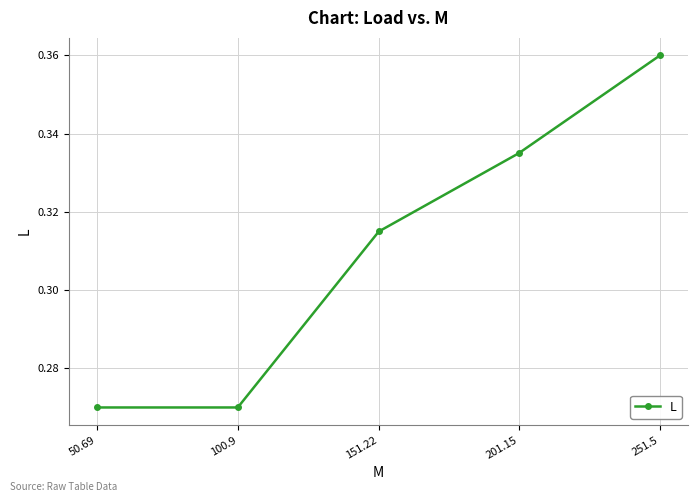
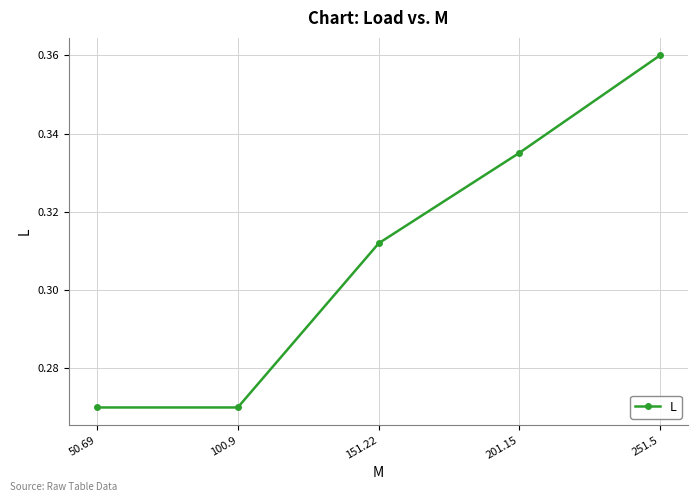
  {
    "50.69": 0.270,
    "100.9": 0.270,
-   "151.22": 0.315,
+   "151.22": 0.312,
    "201.15": 0.335,
    "251.5": 0.360
  }
